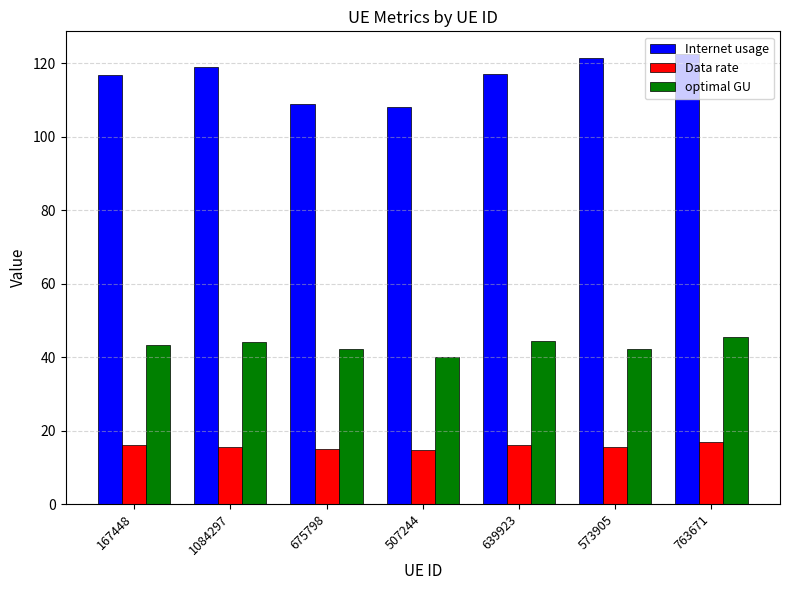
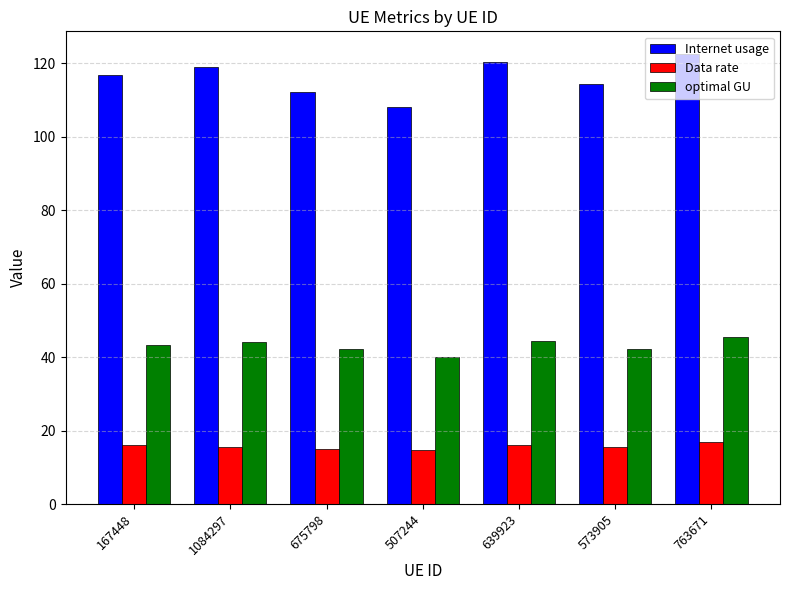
  {
    "Internet usage": {
      "167448": 117,
      "1084297": 119,
-     "675798": 109,
+     "675798": 112,
      "507244": 108,
-     "639923": 117,
-     "573905": 122
+     "639923": 120,
+     "573905": 114
    },
    "Data rate": {
      "167448": 16,
      "1084297": 15,
      "675798": 15,
      "507244": 15,
      "639923": 16,
      "573905": 16,
      "763671": 17
    },
    "optimal GU": {
      "167448": 43,
      "1084297": 44,
      "675798": 42,
      "507244": 40,
      "639923": 45,
      "573905": 42,
      "763671": 45
    }
  }
